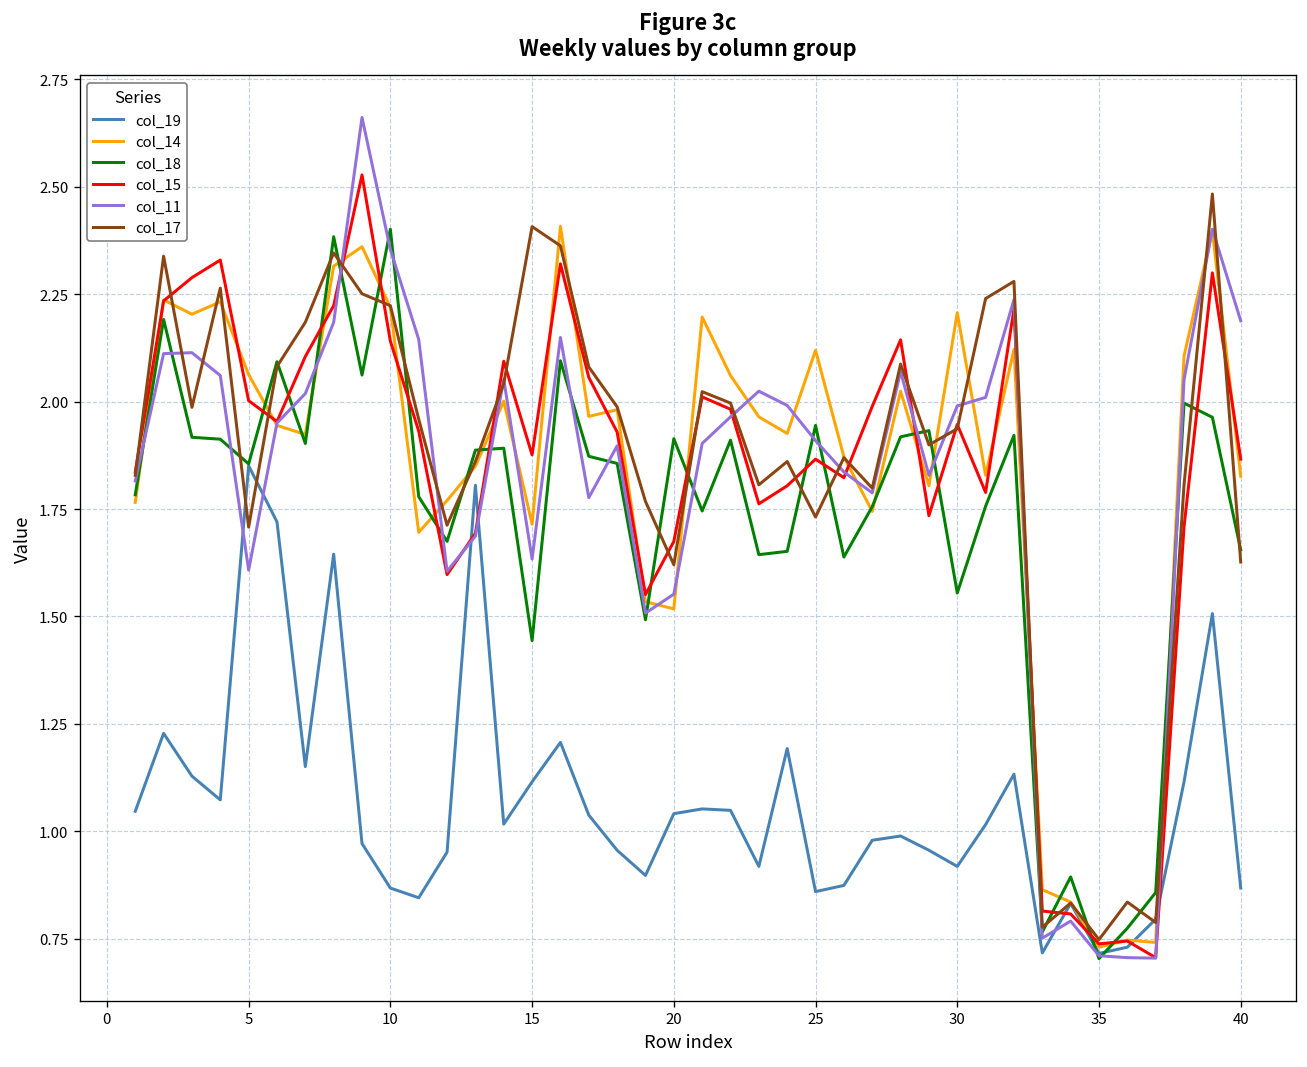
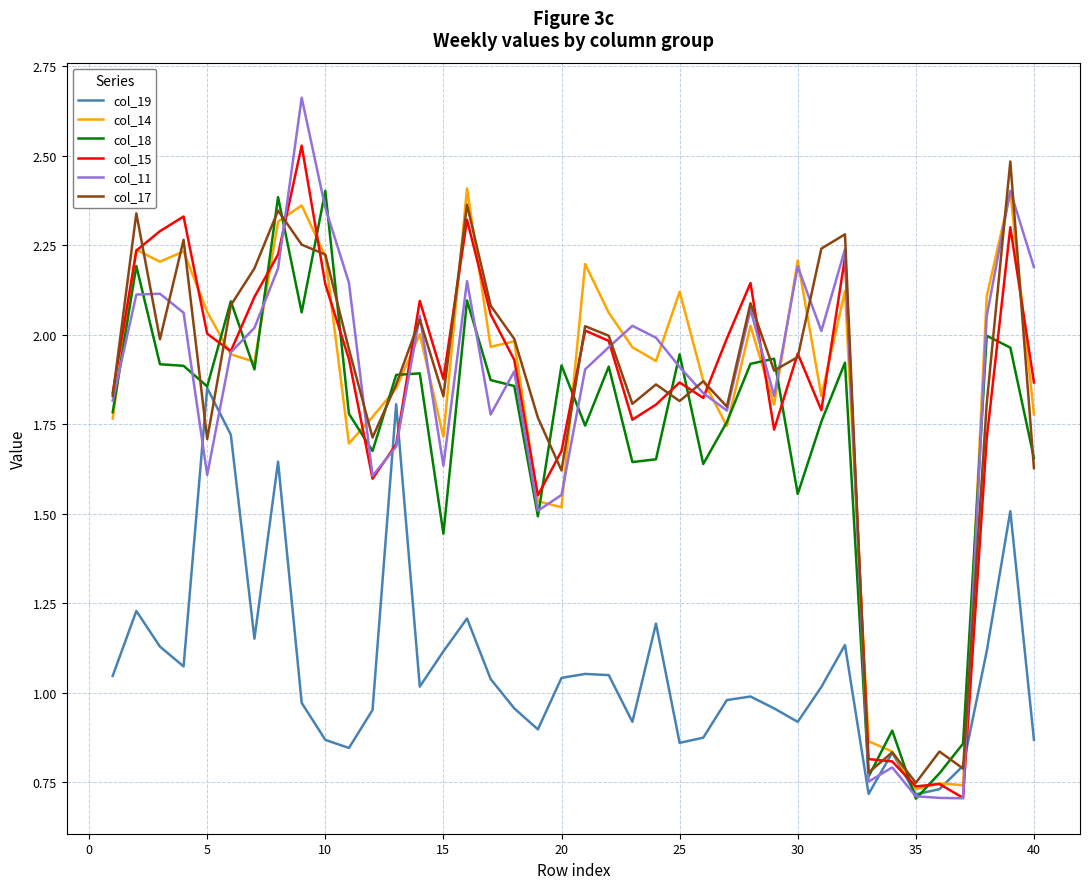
  {
    "col_19": {
      "10": 0.87,
      "15": 1.12,
      "20": 1.04,
      "25": 0.86,
      "30": 0.92,
      "40": 0.87
    },
    "col_14": {
      "5": 2.06,
      "15": 1.71,
      "20": 1.52,
      "25": 2.12,
      "30": 2.21,
      "35": 0.73,
-     "40": 1.83
+     "40": 1.78
    },
    "col_18": {
      "10": 2.40,
      "15": 1.44,
      "20": 1.91,
      "25": 1.94,
      "30": 1.55,
      "40": 1.65
    },
    "col_15": {
      "5": 2.00,
      "10": 2.14,
      "15": 1.88,
      "20": 1.67,
      "25": 1.87,
      "30": 1.95,
      "35": 0.74,
      "40": 1.87
    },
    "col_11": {
      "5": 1.61,
      "10": 2.35,
      "15": 1.63,
      "20": 1.55,
      "25": 1.91,
-     "30": 1.99,
+     "30": 2.19,
      "40": 2.19
    },
    "col_17": {
      "5": 1.71,
-     "15": 2.41,
+     "15": 1.83,
      "20": 1.62,
-     "25": 1.73,
+     "25": 1.81,
      "30": 1.94,
      "35": 0.75,
      "40": 1.63
    }
  }
